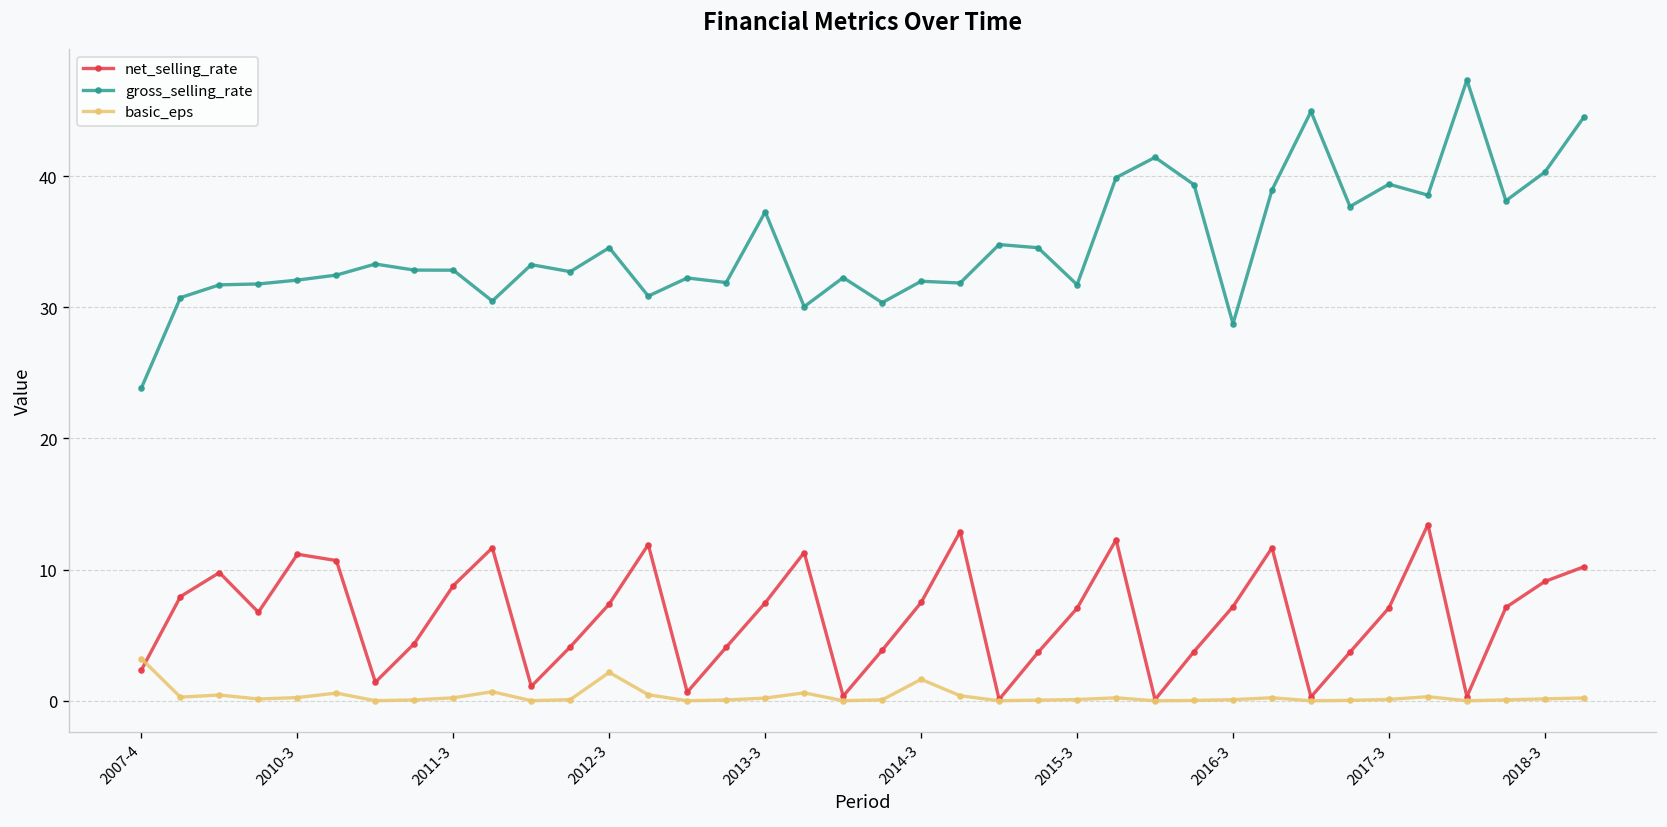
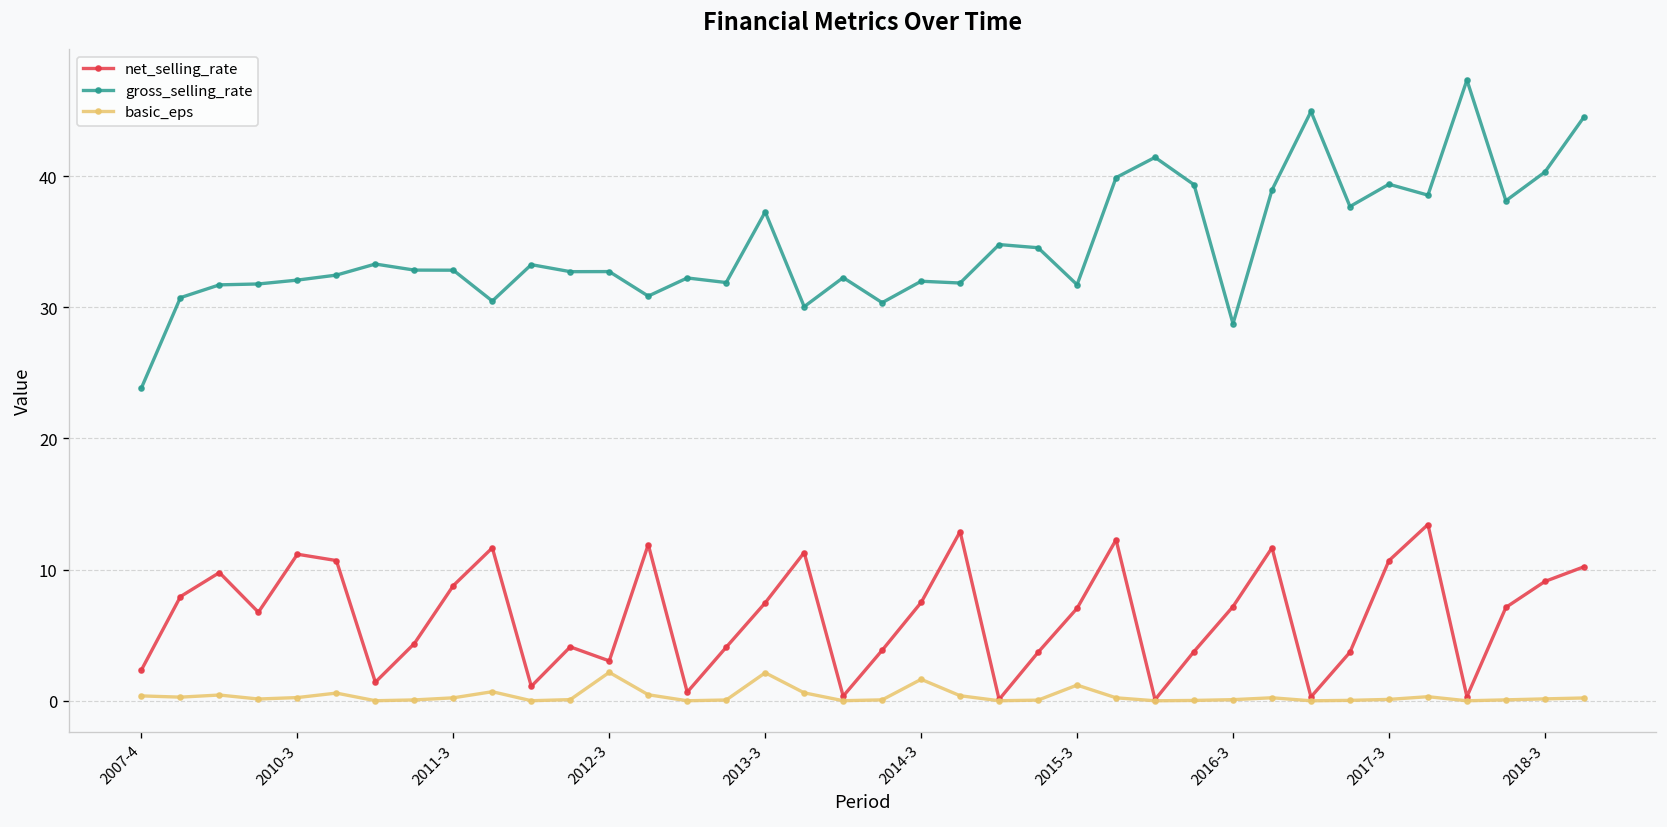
  {
    "net_selling_rate": {
      "2007-4": 2.4,
      "2010-3": 11.2,
      "2011-3": 8.8,
-     "2012-3": 7.4,
+     "2012-3": 3.0,
      "2013-3": 7.5,
      "2014-3": 7.5,
      "2015-3": 7.1,
      "2016-3": 7.2,
-     "2017-3": 7.1,
+     "2017-3": 10.7,
      "2018-3": 9.1
    },
    "gross_selling_rate": {
      "2007-4": 23.9,
      "2010-3": 32.1,
      "2011-3": 32.8,
-     "2012-3": 34.5,
+     "2012-3": 32.7,
      "2013-3": 37.3,
      "2014-3": 32.0,
      "2015-3": 31.7,
      "2016-3": 28.7,
      "2017-3": 39.4,
      "2018-3": 40.3
    },
    "basic_eps": {
-     "2007-4": 3.2,
+     "2007-4": 0.4,
      "2010-3": 0.3,
      "2011-3": 0.2,
      "2012-3": 2.2,
-     "2013-3": 0.2,
+     "2013-3": 2.1,
      "2014-3": 1.6,
-     "2015-3": 0.1,
+     "2015-3": 1.2,
      "2016-3": 0.1,
      "2017-3": 0.1,
      "2018-3": 0.2
    }
  }
